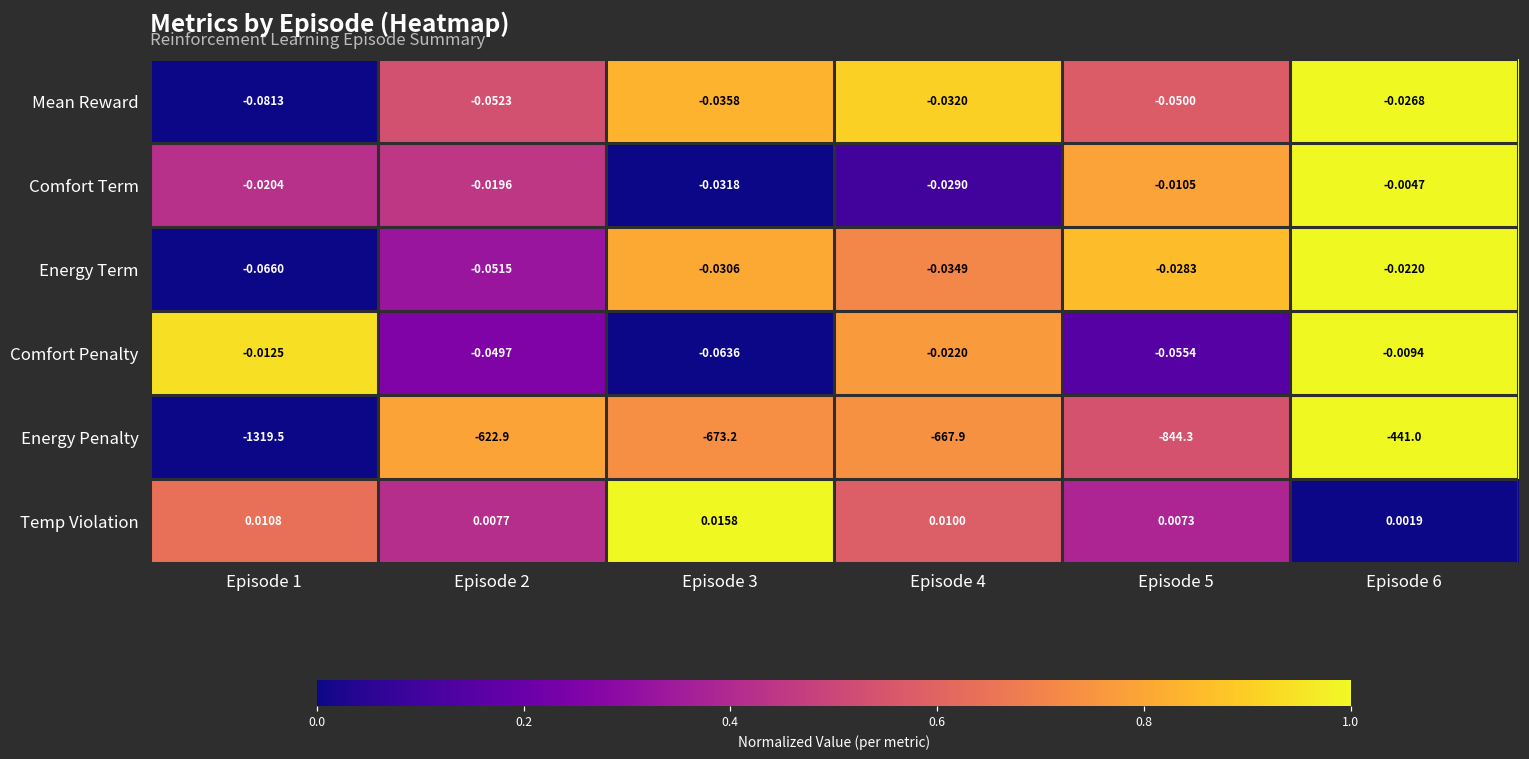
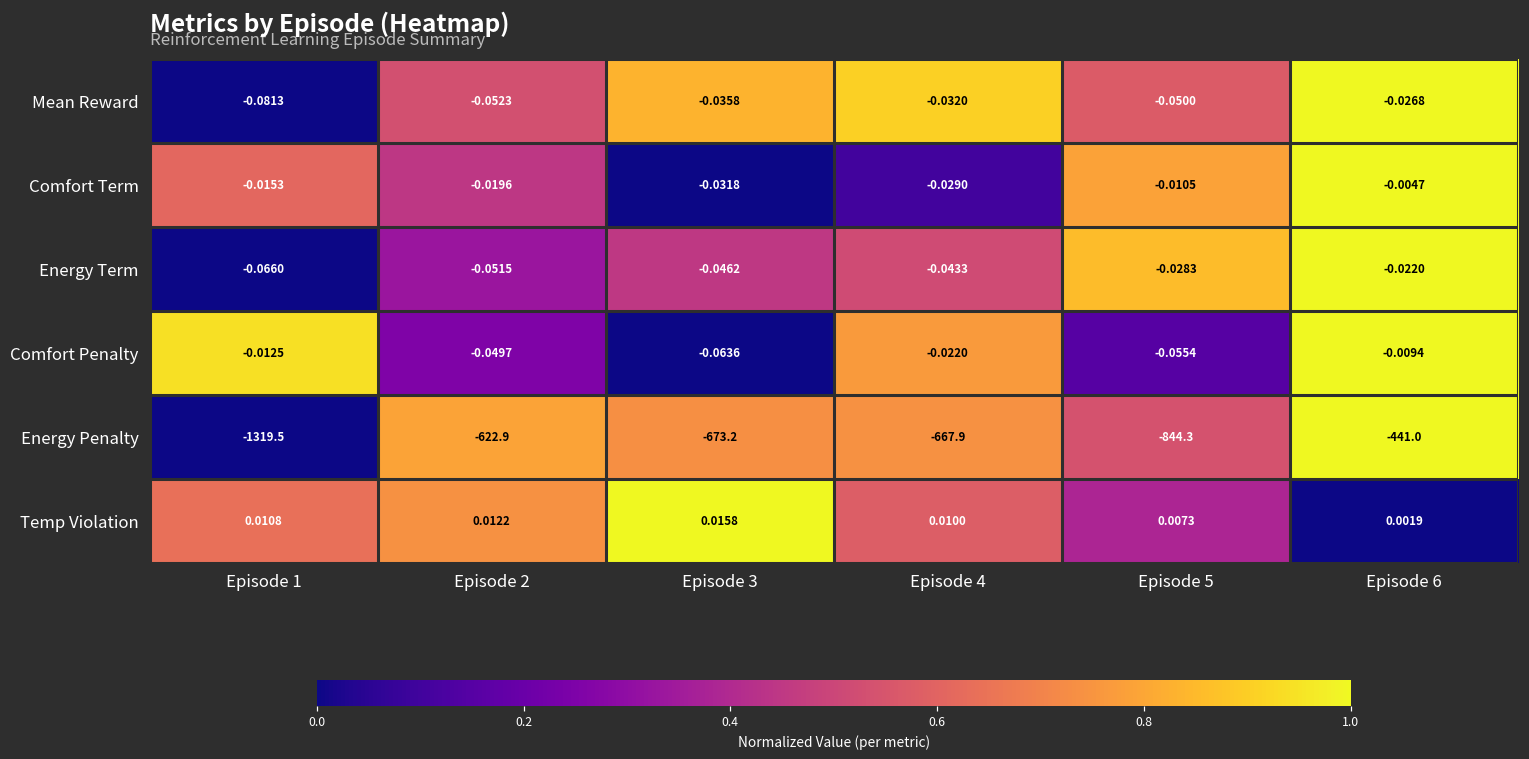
  {
    "Mean Reward": {
      "Episode 1": -0.0813,
      "Episode 2": -0.0523,
      "Episode 3": -0.0358,
      "Episode 4": -0.0320,
      "Episode 5": -0.0500,
      "Episode 6": -0.0268
    },
    "Comfort Term": {
-     "Episode 1": -0.0204,
+     "Episode 1": -0.0153,
      "Episode 2": -0.0196,
      "Episode 3": -0.0318,
      "Episode 4": -0.0290,
      "Episode 5": -0.0105,
      "Episode 6": -0.0047
    },
    "Energy Term": {
      "Episode 1": -0.0660,
      "Episode 2": -0.0515,
-     "Episode 3": -0.0306,
-     "Episode 4": -0.0349,
+     "Episode 3": -0.0462,
+     "Episode 4": -0.0433,
      "Episode 5": -0.0283,
      "Episode 6": -0.0220
    },
    "Comfort Penalty": {
      "Episode 1": -0.0125,
      "Episode 2": -0.0497,
      "Episode 3": -0.0636,
      "Episode 4": -0.0220,
      "Episode 5": -0.0554,
      "Episode 6": -0.0094
    },
    "Energy Penalty": {
      "Episode 1": -1319.5,
      "Episode 2": -622.9,
      "Episode 3": -673.2,
      "Episode 4": -667.9,
      "Episode 5": -844.3,
      "Episode 6": -441.0
    },
    "Temp Violation": {
      "Episode 1": 0.0108,
-     "Episode 2": 0.0077,
+     "Episode 2": 0.0122,
      "Episode 3": 0.0158,
      "Episode 4": 0.0100,
      "Episode 5": 0.0073,
      "Episode 6": 0.0019
    }
  }
